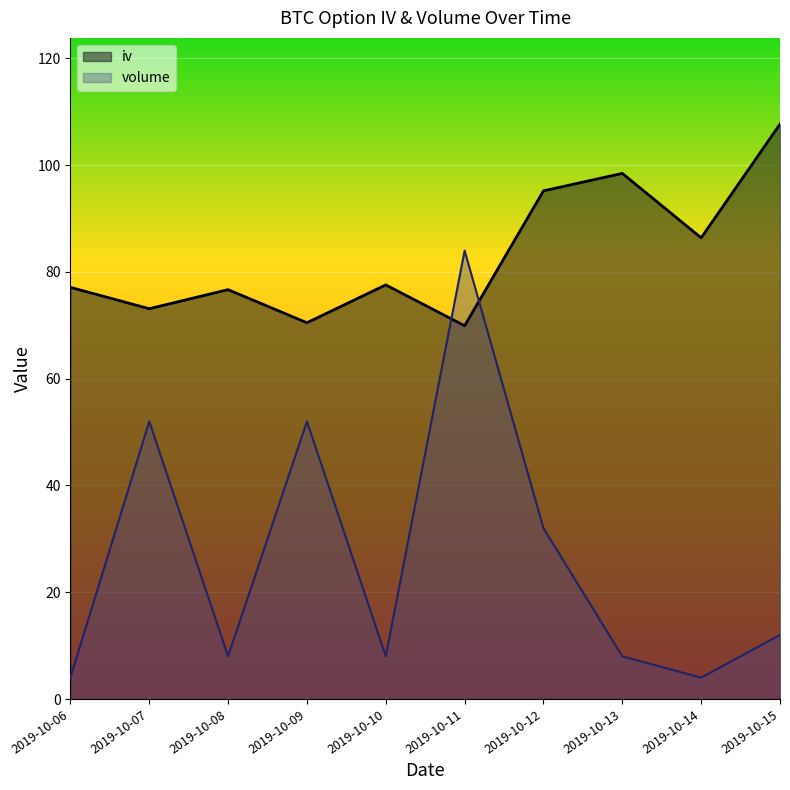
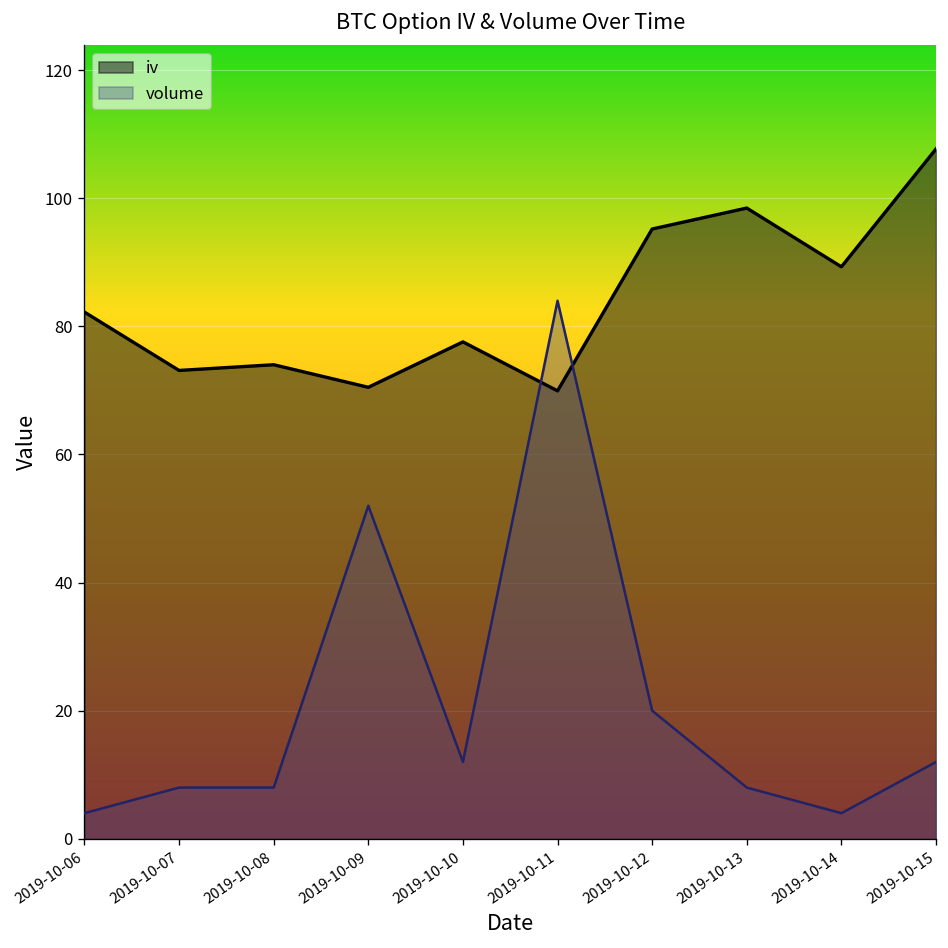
  {
    "iv": {
-     "2019-10-06": 77,
+     "2019-10-06": 82,
      "2019-10-07": 73,
-     "2019-10-08": 77,
+     "2019-10-08": 74,
      "2019-10-09": 70,
      "2019-10-10": 78,
      "2019-10-11": 70,
      "2019-10-12": 95,
      "2019-10-13": 98,
-     "2019-10-14": 86,
+     "2019-10-14": 89,
      "2019-10-15": 108
    },
    "volume": {
      "2019-10-06": 4,
-     "2019-10-07": 52,
+     "2019-10-07": 8,
      "2019-10-08": 8,
      "2019-10-09": 52,
-     "2019-10-10": 8,
+     "2019-10-10": 12,
      "2019-10-11": 84,
-     "2019-10-12": 32,
+     "2019-10-12": 20,
      "2019-10-13": 8,
      "2019-10-14": 4,
      "2019-10-15": 12
    }
  }
